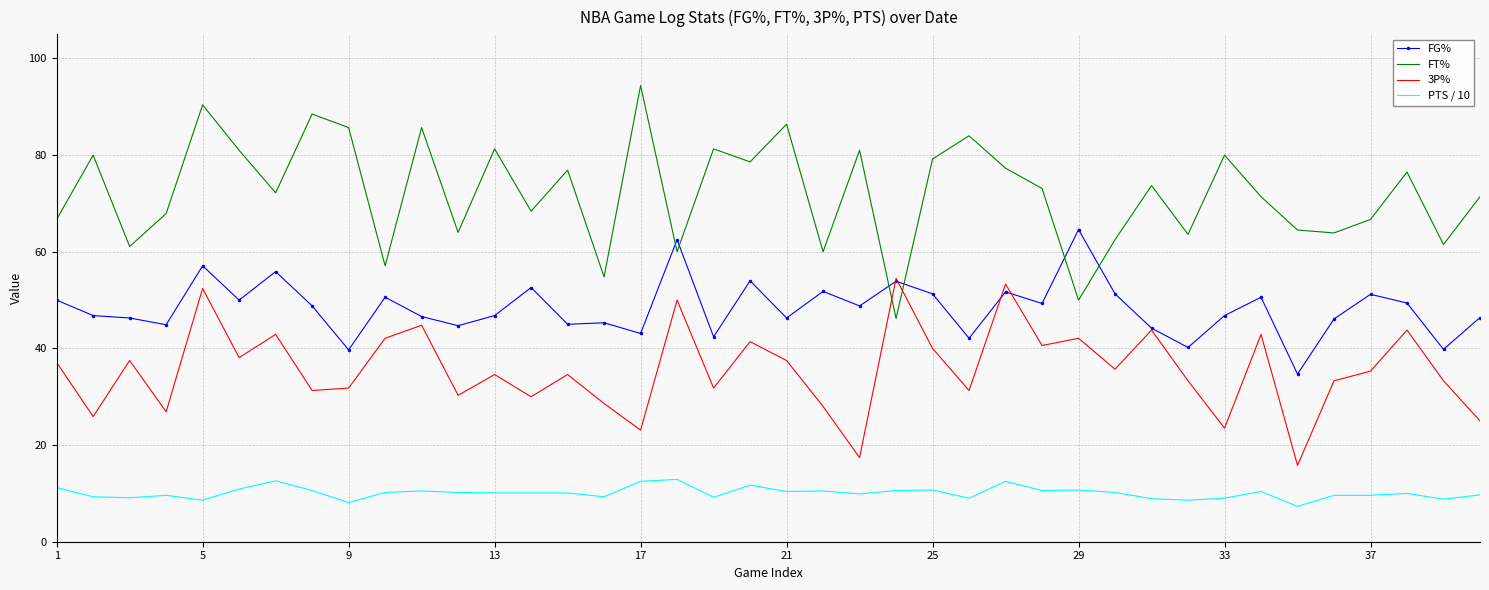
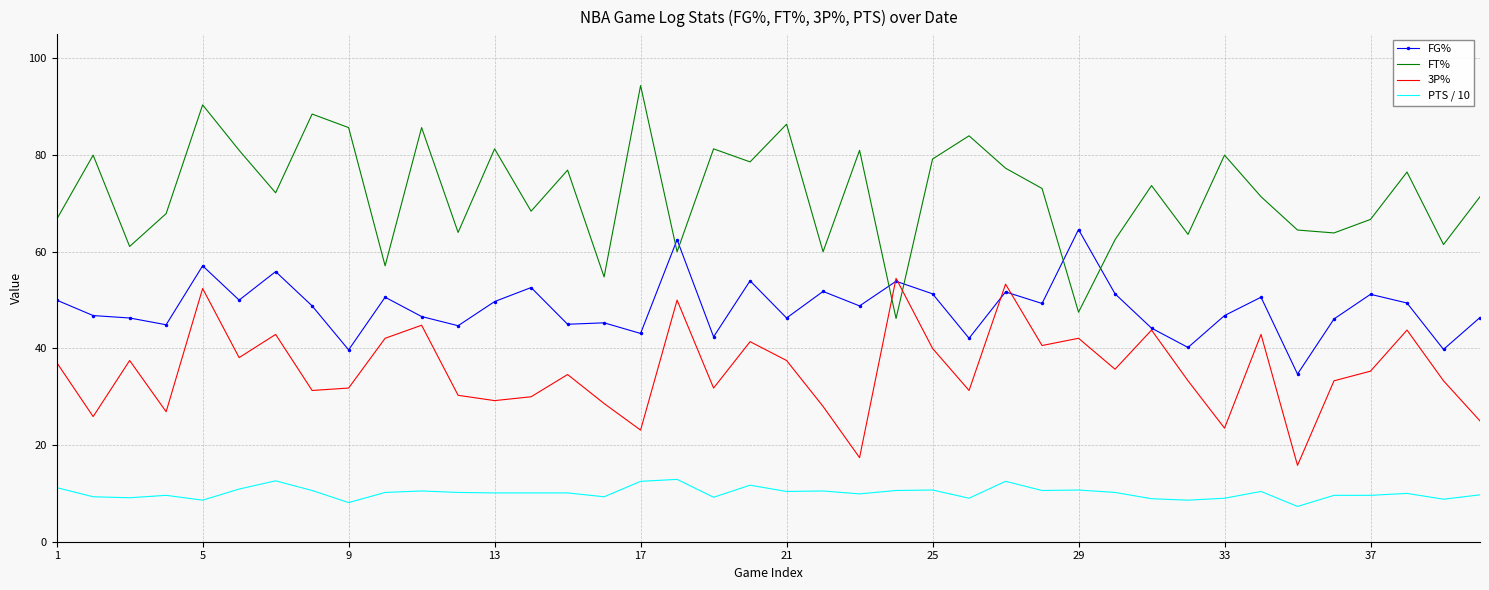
  {
    "FG%": {
      "1": 50,
      "5": 57,
      "9": 40,
-     "13": 47,
+     "13": 50,
      "17": 43,
      "21": 46,
      "25": 51,
      "29": 65,
      "33": 47,
      "37": 51
    },
    "FT%": {
      "1": 67,
      "5": 90,
      "9": 86,
      "13": 81,
      "17": 94,
      "21": 86,
      "25": 79,
-     "29": 50,
+     "29": 48,
      "33": 80,
      "37": 67
    },
    "3P%": {
      "1": 37,
      "5": 52,
      "9": 32,
-     "13": 35,
+     "13": 29,
      "17": 23,
      "21": 38,
      "25": 40,
      "29": 42,
      "33": 24,
      "37": 35
    },
    "PTS / 10": {
      "1": 11,
      "5": 9,
      "9": 8,
      "13": 10,
      "17": 13,
      "21": 10,
      "25": 11,
      "29": 11,
      "33": 9,
      "37": 10
    }
  }
